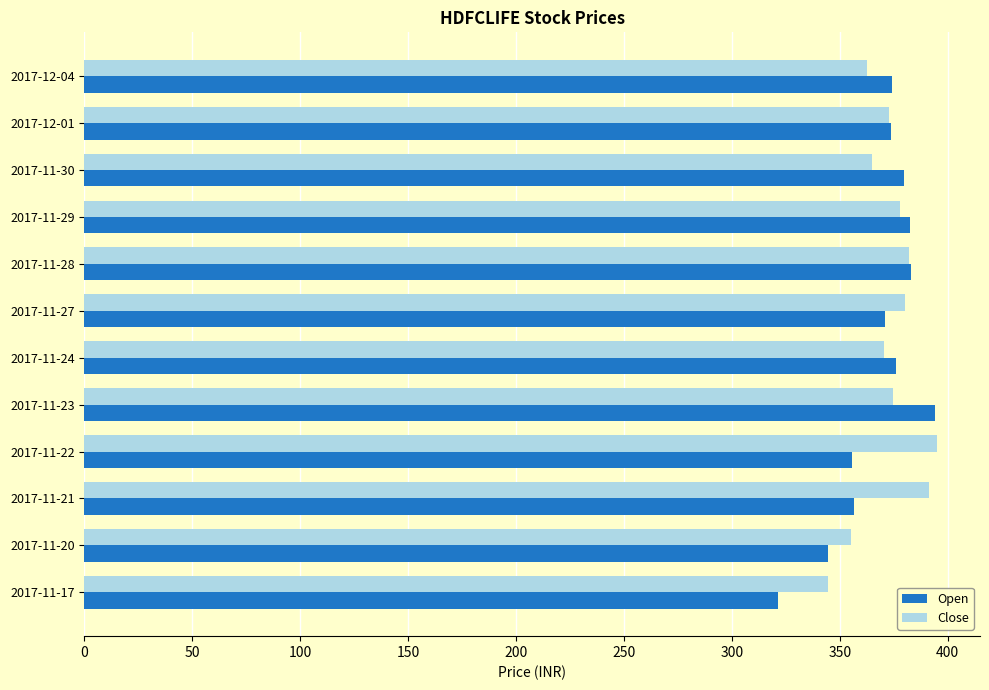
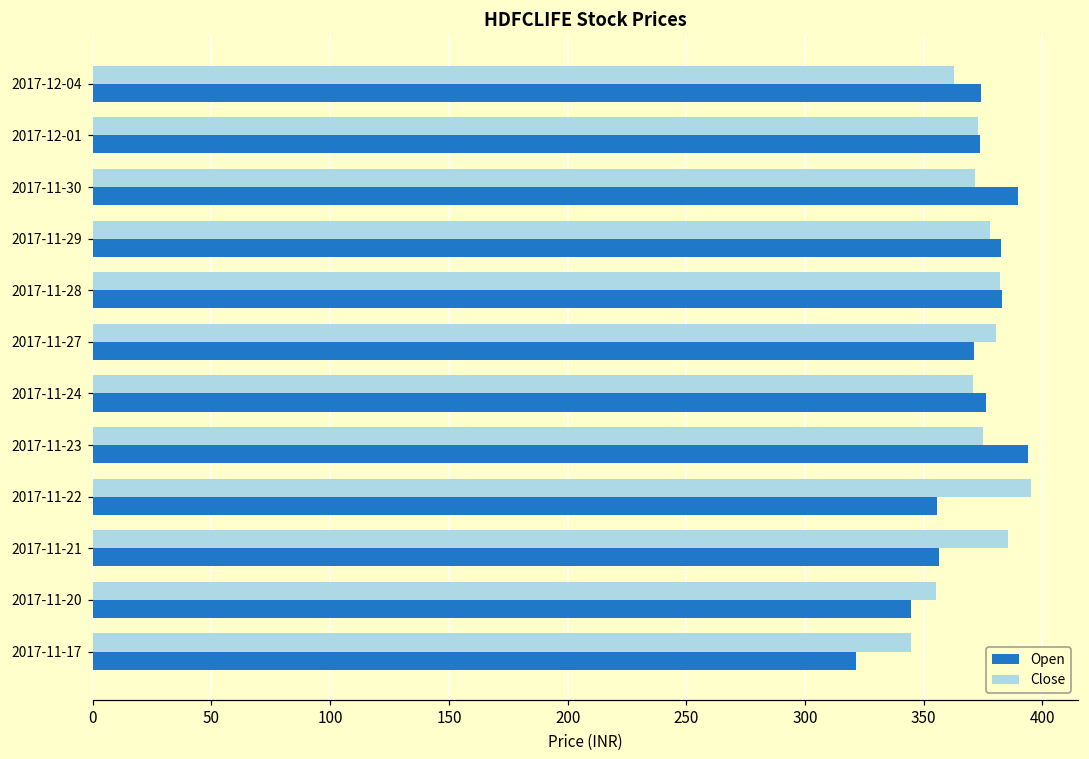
  {
    "Open": {
      "2017-12-04": 374,
      "2017-12-01": 374,
-     "2017-11-30": 380,
+     "2017-11-30": 390,
      "2017-11-29": 382,
      "2017-11-28": 383,
      "2017-11-27": 371,
      "2017-11-24": 376,
      "2017-11-23": 394,
      "2017-11-22": 356,
      "2017-11-21": 356,
      "2017-11-20": 345,
      "2017-11-17": 321
    },
    "Close": {
      "2017-12-04": 363,
      "2017-12-01": 373,
-     "2017-11-30": 365,
+     "2017-11-30": 372,
      "2017-11-29": 378,
      "2017-11-28": 382,
      "2017-11-27": 380,
      "2017-11-24": 371,
      "2017-11-23": 375,
      "2017-11-22": 395,
-     "2017-11-21": 391,
+     "2017-11-21": 385,
      "2017-11-20": 355,
      "2017-11-17": 345
    }
  }
